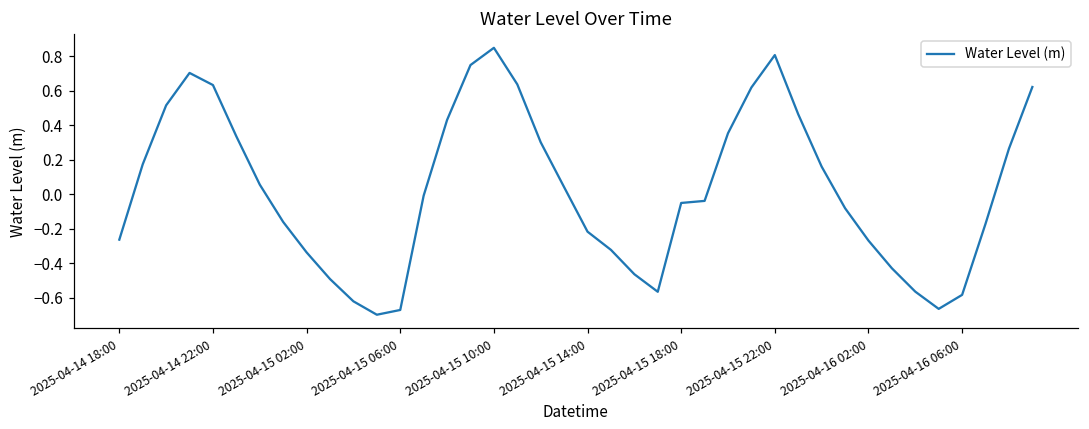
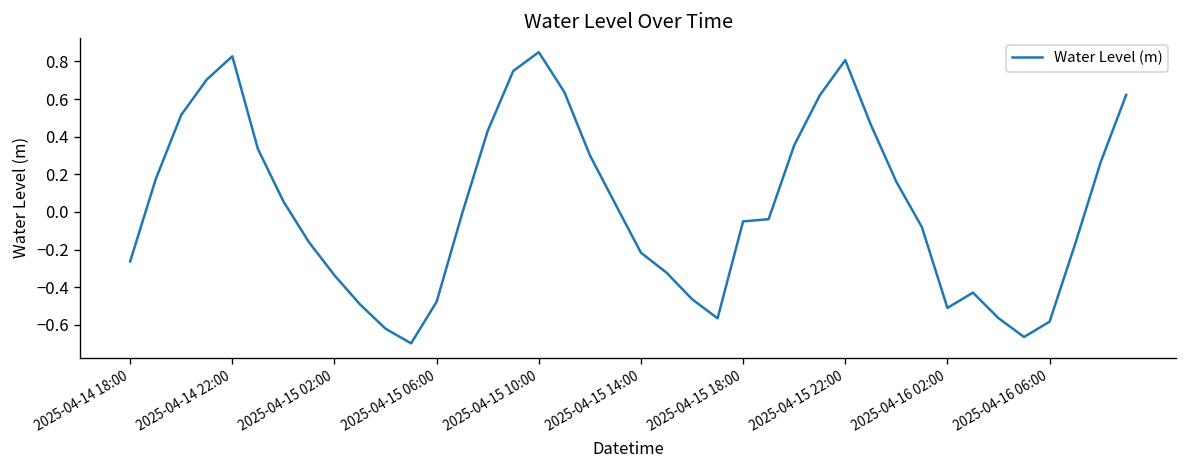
  {
    "2025-04-14 18:00": -0.26,
-   "2025-04-14 22:00": 0.63,
+   "2025-04-14 22:00": 0.83,
    "2025-04-15 02:00": -0.34,
-   "2025-04-15 06:00": -0.67,
+   "2025-04-15 06:00": -0.48,
    "2025-04-15 10:00": 0.85,
    "2025-04-15 14:00": -0.22,
    "2025-04-15 18:00": -0.05,
    "2025-04-15 22:00": 0.81,
-   "2025-04-16 02:00": -0.27,
+   "2025-04-16 02:00": -0.51,
    "2025-04-16 06:00": -0.58
  }
